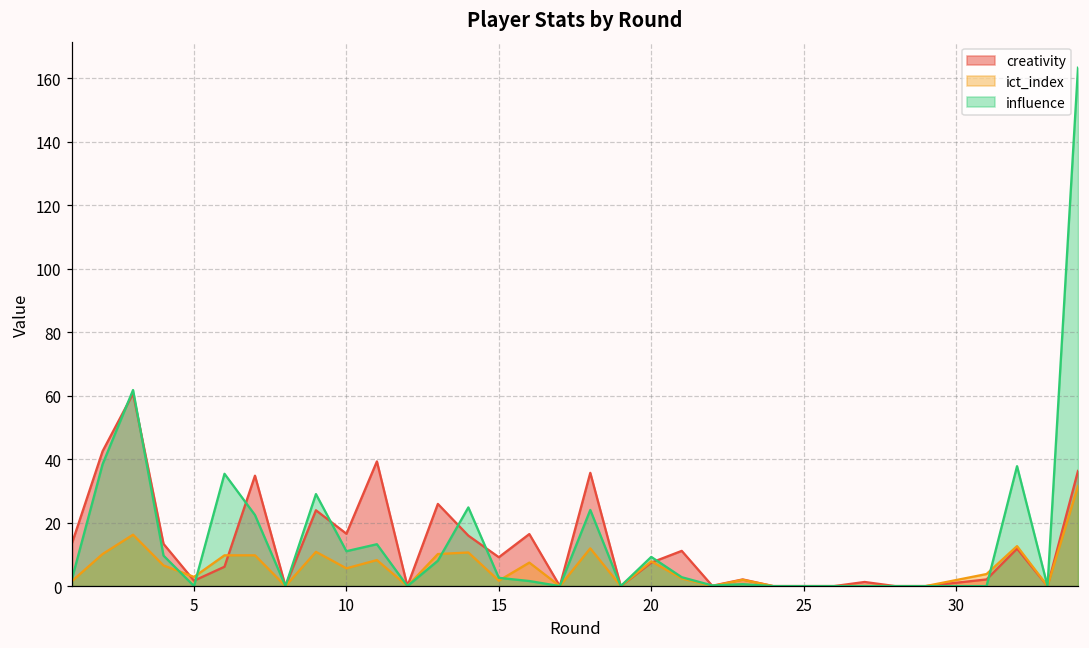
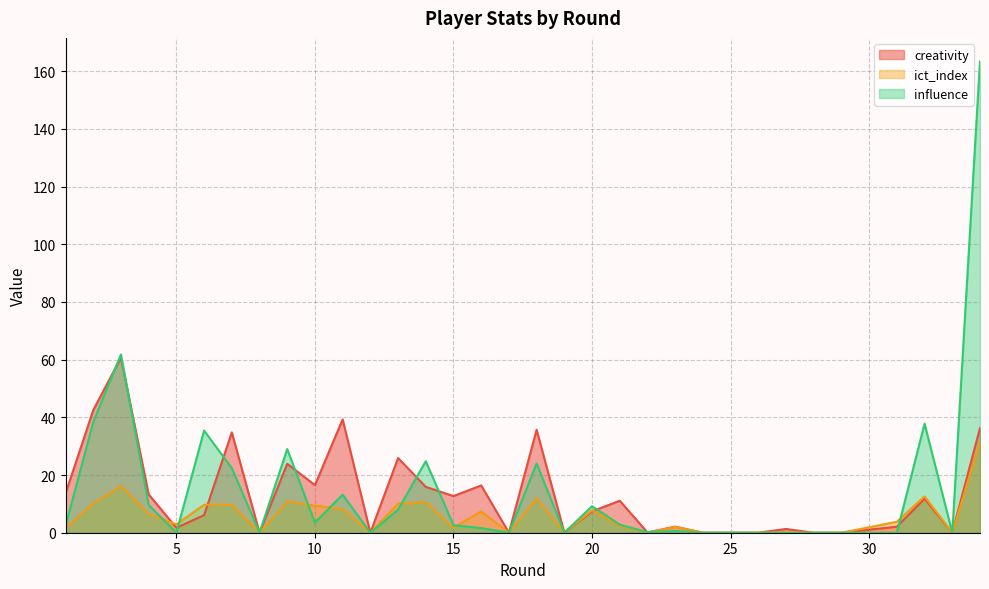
  {
    "creativity": {
      "5": 2,
      "10": 17,
-     "15": 9
+     "15": 13
    },
    "ict_index": {
      "5": 3,
-     "10": 6,
+     "10": 9,
      "15": 2
    },
    "influence": {
      "5": 0,
-     "10": 11,
+     "10": 4,
      "15": 3,
      "20": 9
    }
  }
